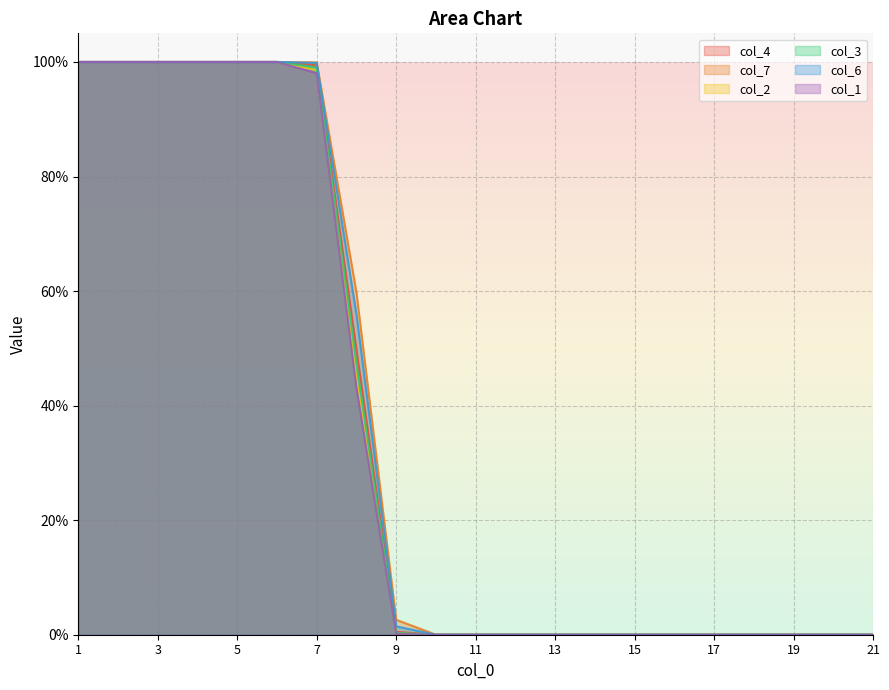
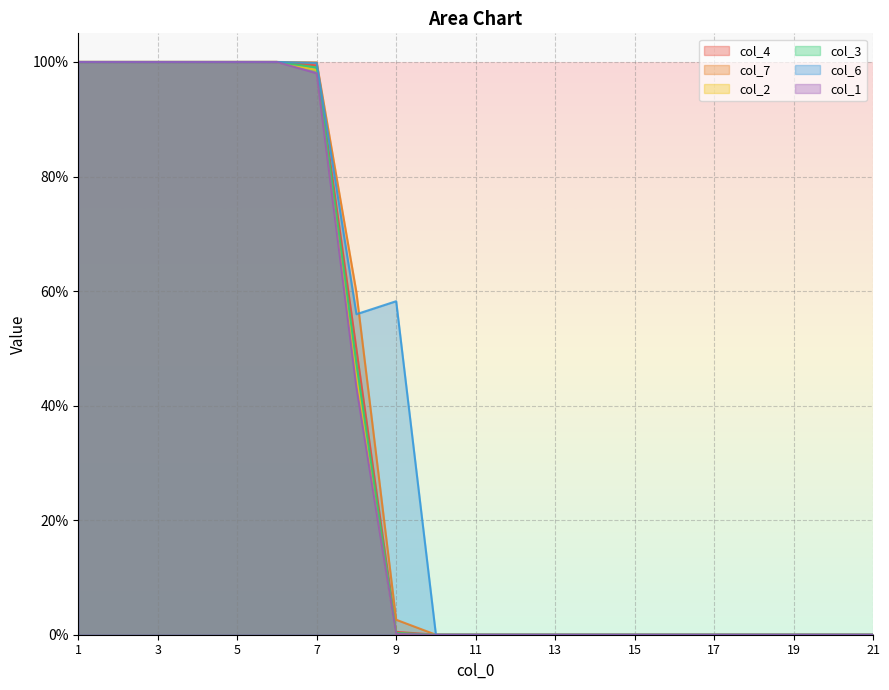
  {
    "col_6": {
-     "9": "1%"
+     "9": "58%"
    },
    "col_1": {
      "7": "98%"
    }
  }
